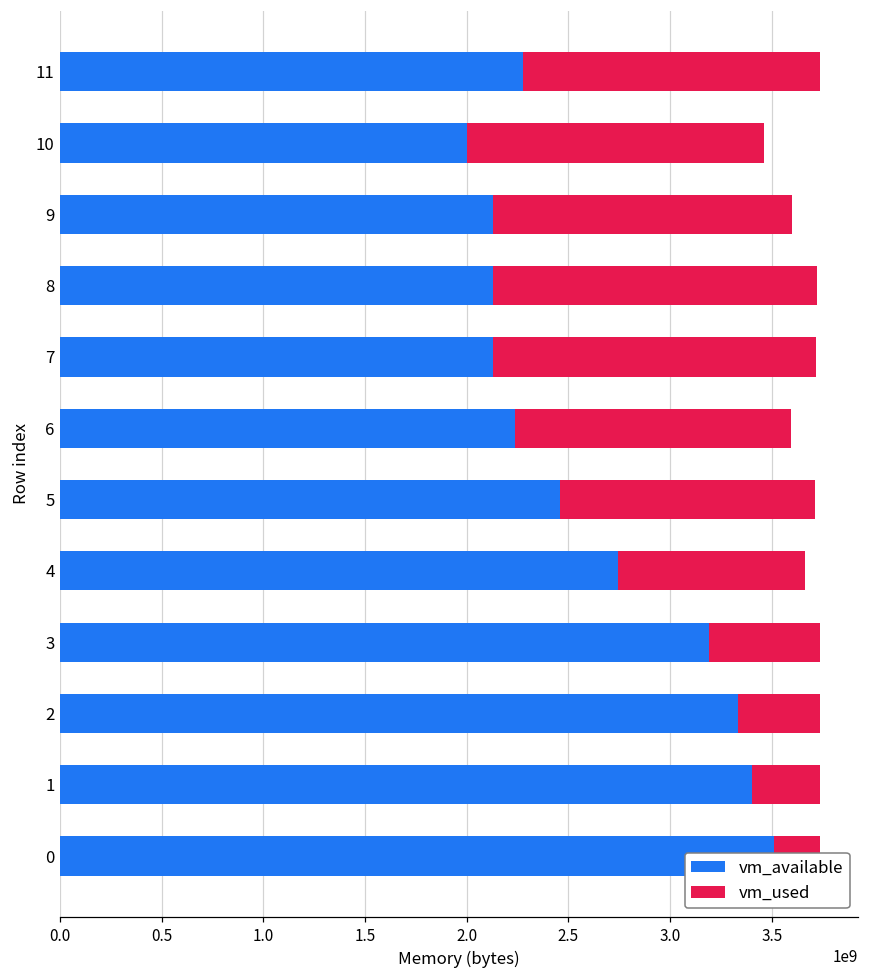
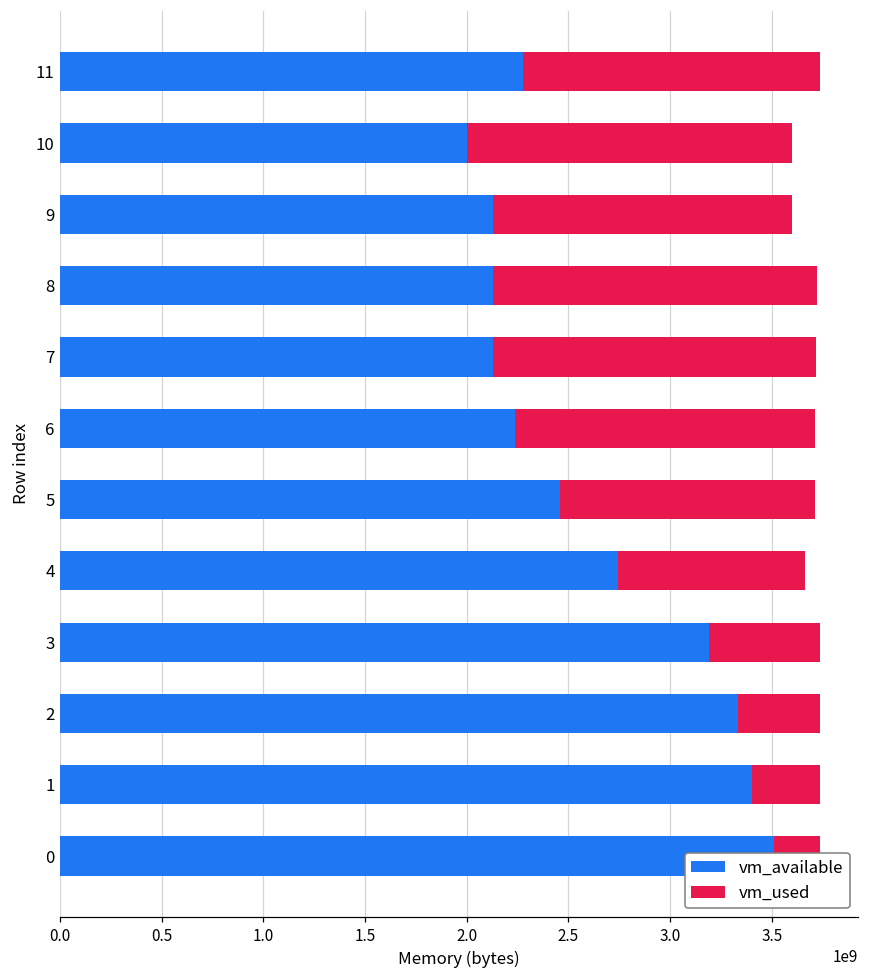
  {
    "vm_available": {
      "11": 2280000000,
      "10": 2000000000,
      "9": 2130000000,
      "8": 2130000000,
      "7": 2130000000,
      "6": 2240000000,
      "5": 2460000000,
      "4": 2740000000,
      "3": 3190000000,
      "2": 3330000000,
      "1": 3400000000
    },
    "vm_used": {
      "11": 1460000000,
-     "10": 1460000000,
+     "10": 1600000000,
      "9": 1470000000,
      "8": 1590000000,
      "7": 1590000000,
-     "6": 1360000000,
+     "6": 1480000000,
      "5": 1260000000,
      "4": 920000000,
      "3": 550000000,
      "2": 400000000,
      "1": 340000000
    }
  }
